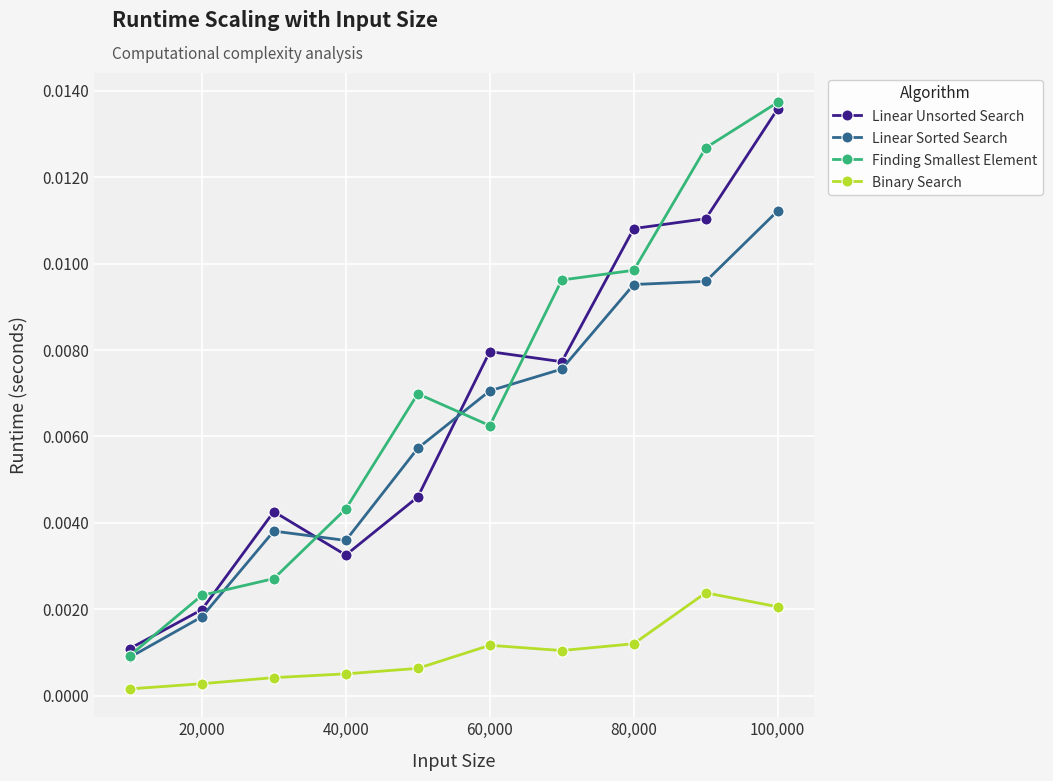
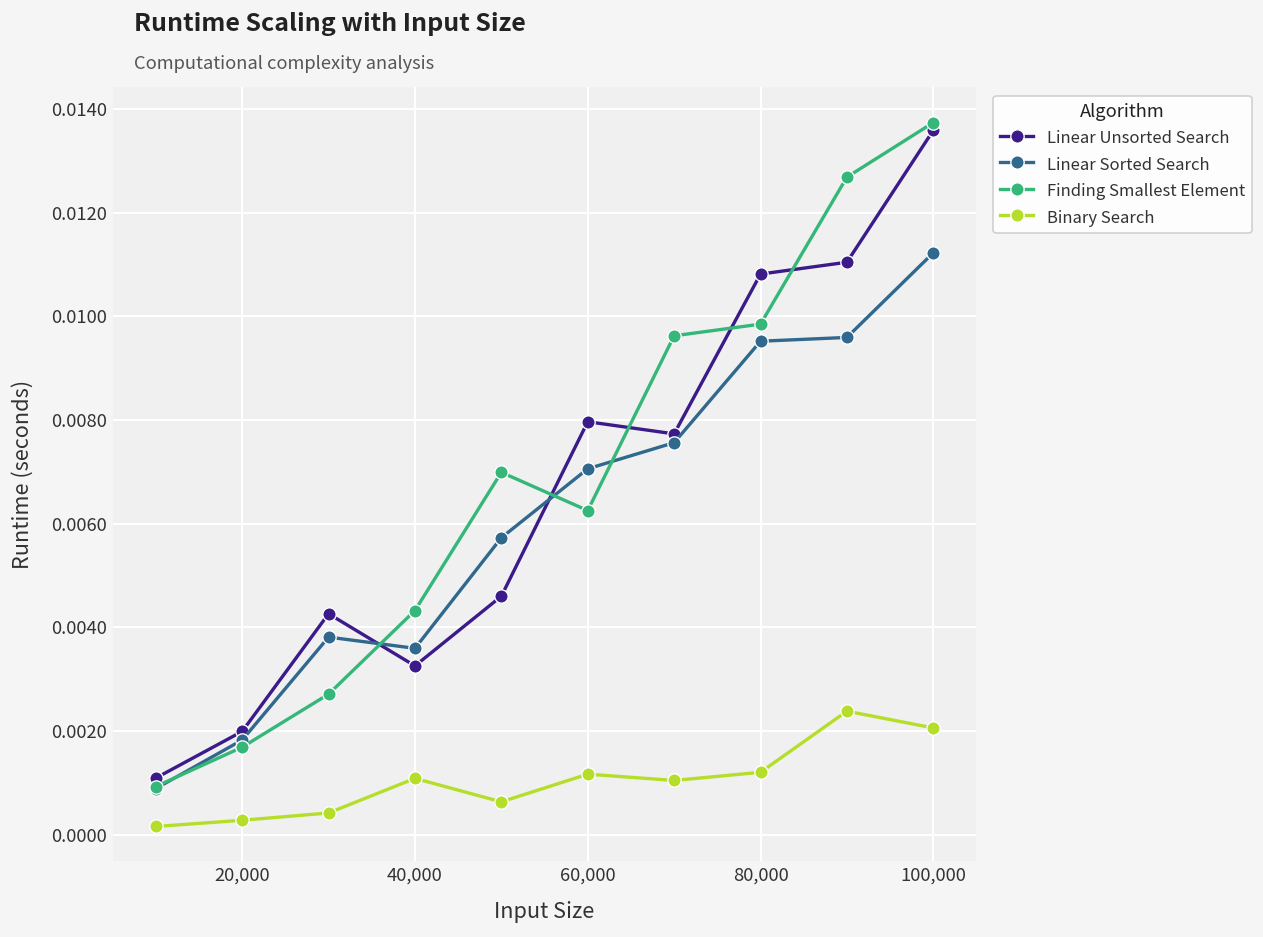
  {
    "Linear Unsorted Search": {
      "20,000": 0.0020,
      "40,000": 0.0033,
      "60,000": 0.0080,
      "80,000": 0.0108,
      "100,000": 0.0136
    },
    "Linear Sorted Search": {
      "20,000": 0.0018,
      "40,000": 0.0036,
      "60,000": 0.0071,
      "80,000": 0.0095,
      "100,000": 0.0112
    },
    "Finding Smallest Element": {
-     "20,000": 0.0023,
+     "20,000": 0.0017,
      "40,000": 0.0043,
      "60,000": 0.0063,
      "80,000": 0.0098,
      "100,000": 0.0137
    },
    "Binary Search": {
      "20,000": 0.0003,
-     "40,000": 0.0005,
+     "40,000": 0.0011,
      "60,000": 0.0012,
      "80,000": 0.0012,
      "100,000": 0.0021
    }
  }
